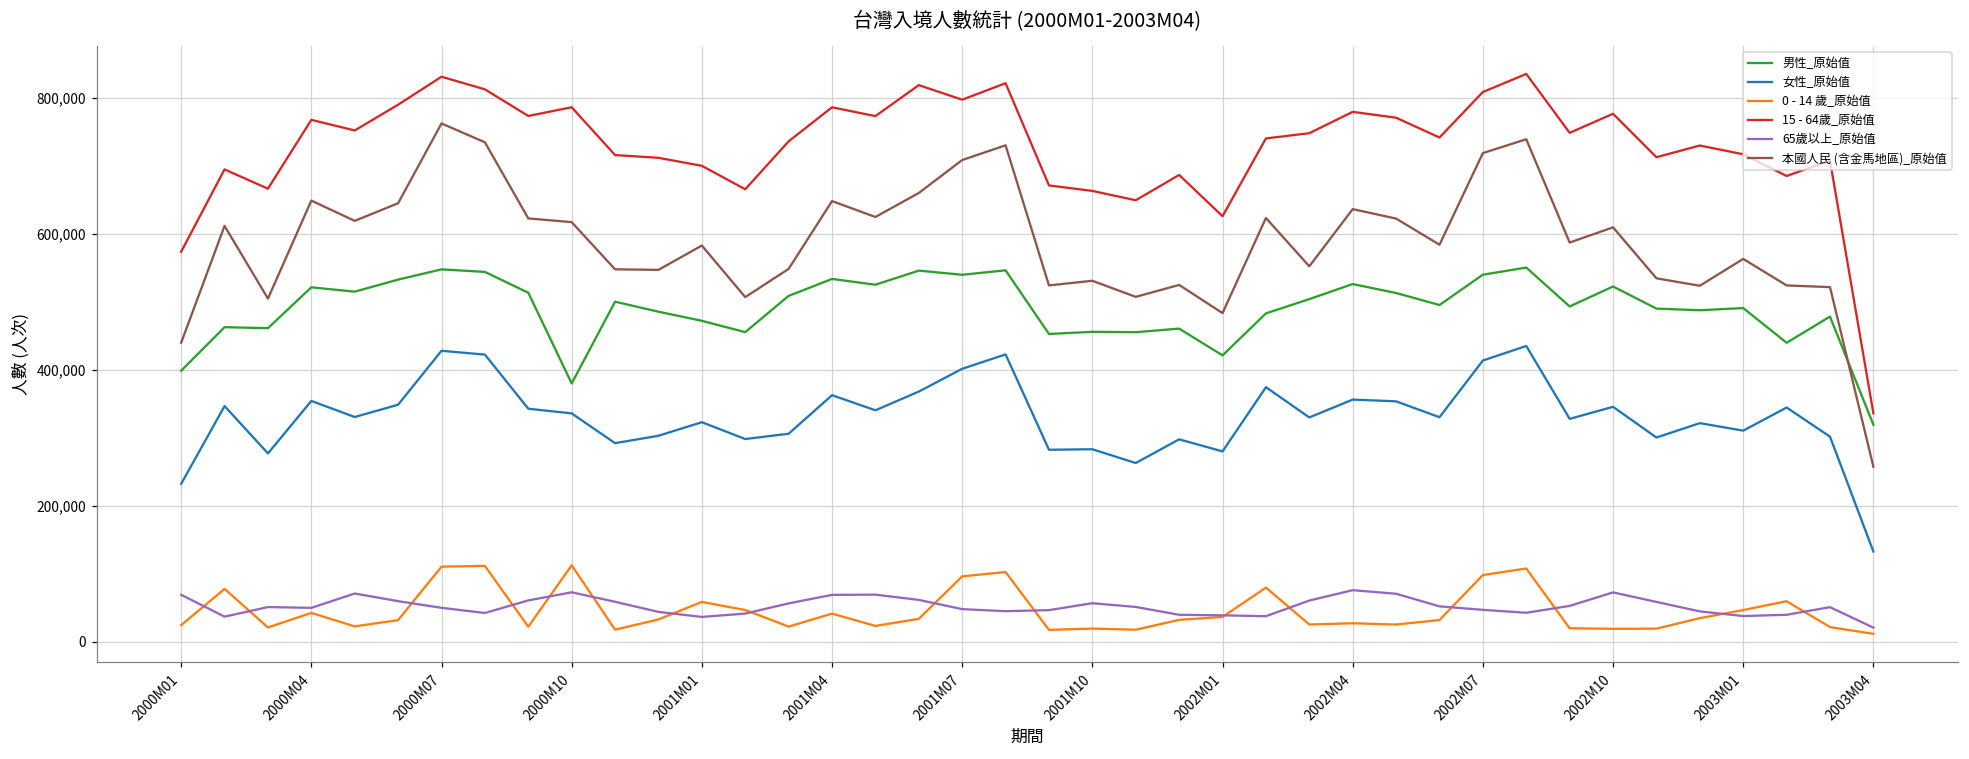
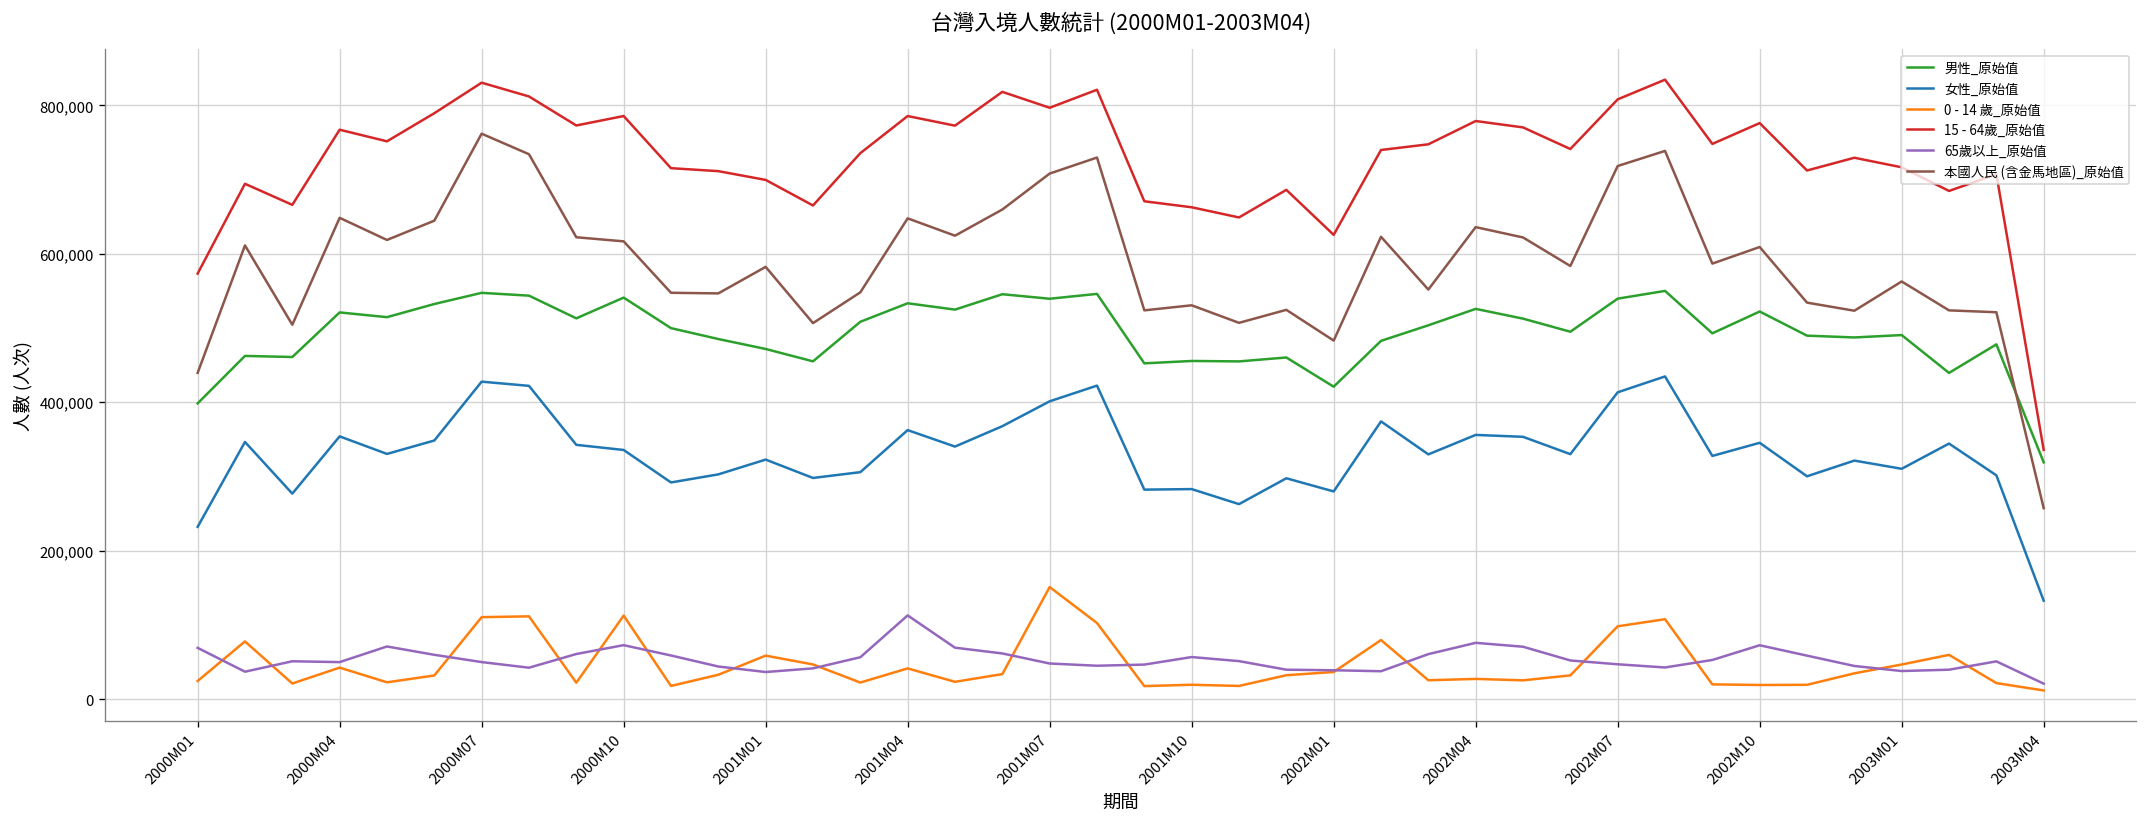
  {
    "男性_原始值": {
      "2000M01": "400,000",
      "2000M04": "520,000",
      "2000M07": "550,000",
-     "2000M10": "380,000",
+     "2000M10": "540,000",
      "2001M01": "470,000",
      "2001M04": "530,000",
      "2001M07": "540,000",
      "2001M10": "460,000",
      "2002M01": "420,000",
      "2002M04": "530,000",
      "2002M07": "540,000",
      "2002M10": "520,000",
      "2003M01": "490,000",
      "2003M04": "320,000"
    },
    "女性_原始值": {
      "2000M01": "230,000",
      "2000M04": "350,000",
      "2000M07": "430,000",
      "2000M10": "340,000",
      "2001M01": "320,000",
      "2001M04": "360,000",
      "2001M07": "400,000",
      "2001M10": "280,000",
      "2002M01": "280,000",
      "2002M04": "360,000",
      "2002M07": "410,000",
      "2002M10": "350,000",
      "2003M01": "310,000",
      "2003M04": "130,000"
    },
    "0 - 14 歲_原始值": {
      "2000M01": "20,000",
      "2000M04": "40,000",
      "2000M07": "110,000",
      "2000M10": "110,000",
      "2001M01": "60,000",
      "2001M04": "40,000",
-     "2001M07": "100,000",
+     "2001M07": "150,000",
      "2001M10": "20,000",
      "2002M04": "30,000",
      "2002M07": "100,000",
      "2002M10": "20,000",
      "2003M01": "50,000",
      "2003M04": "10,000"
    },
    "15 - 64歲_原始值": {
      "2000M01": "570,000",
      "2000M04": "770,000",
      "2000M07": "830,000",
      "2000M10": "790,000",
      "2001M01": "700,000",
      "2001M04": "790,000",
      "2001M07": "800,000",
      "2001M10": "660,000",
      "2002M01": "630,000",
      "2002M04": "780,000",
      "2002M07": "810,000",
      "2002M10": "780,000",
      "2003M04": "340,000"
    },
    "65歲以上_原始值": {
      "2000M01": "70,000",
      "2000M04": "50,000",
      "2000M07": "50,000",
      "2000M10": "70,000",
      "2001M01": "40,000",
-     "2001M04": "70,000",
+     "2001M04": "110,000",
      "2001M07": "50,000",
      "2001M10": "60,000",
      "2002M04": "80,000",
      "2002M07": "50,000",
      "2002M10": "70,000",
      "2003M01": "40,000",
      "2003M04": "20,000"
    },
    "本國人民 (含金馬地區)_原始值": {
      "2000M01": "440,000",
      "2000M04": "650,000",
      "2000M07": "760,000",
      "2000M10": "620,000",
      "2001M01": "580,000",
      "2001M04": "650,000",
      "2001M07": "710,000",
      "2001M10": "530,000",
      "2002M01": "480,000",
      "2002M04": "640,000",
      "2002M07": "720,000",
      "2002M10": "610,000",
      "2003M01": "560,000",
      "2003M04": "260,000"
    }
  }
